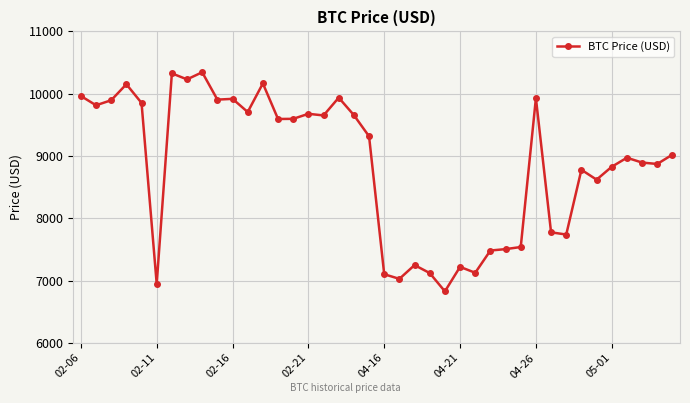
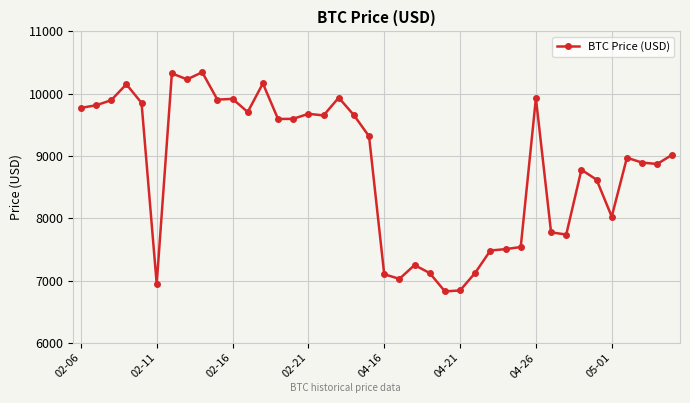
  {
-   "02-06": 10000,
+   "02-06": 9800,
    "02-11": 6900,
    "02-16": 9900,
    "02-21": 9700,
    "04-16": 7100,
-   "04-21": 7200,
+   "04-21": 6800,
    "04-26": 9900,
-   "05-01": 8800
+   "05-01": 8000
  }
